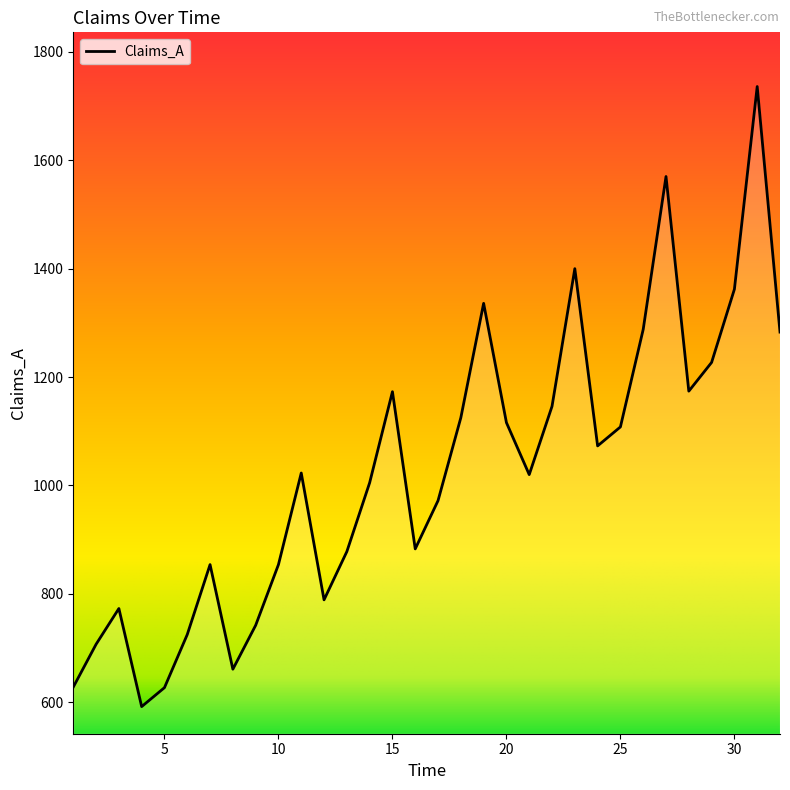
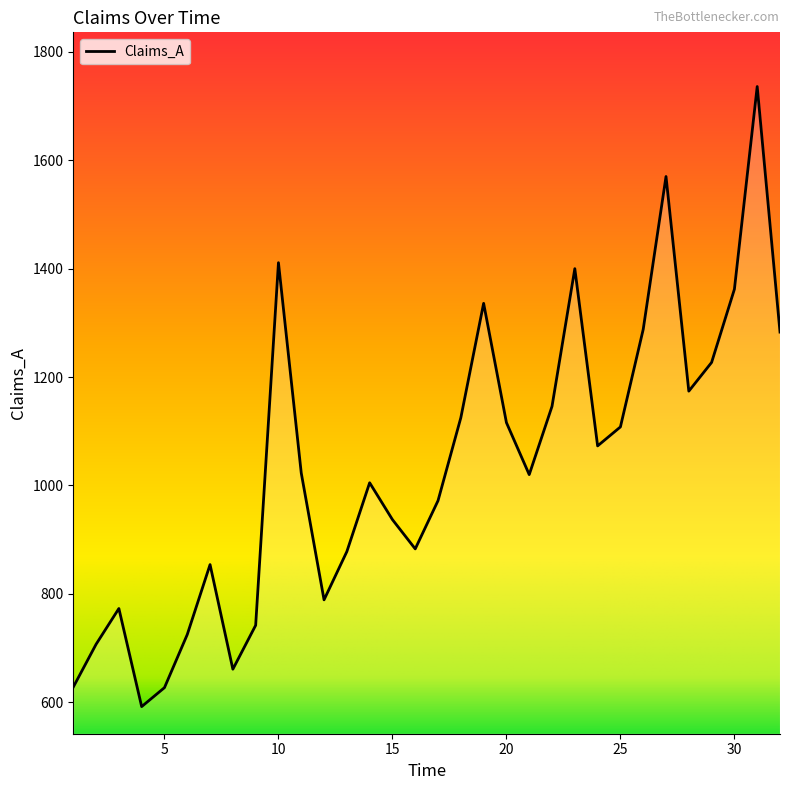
  {
    "5": 630,
-   "10": 850,
-   "15": 1170,
+   "10": 1410,
+   "15": 940,
    "20": 1120,
    "25": 1110,
    "30": 1360
  }
